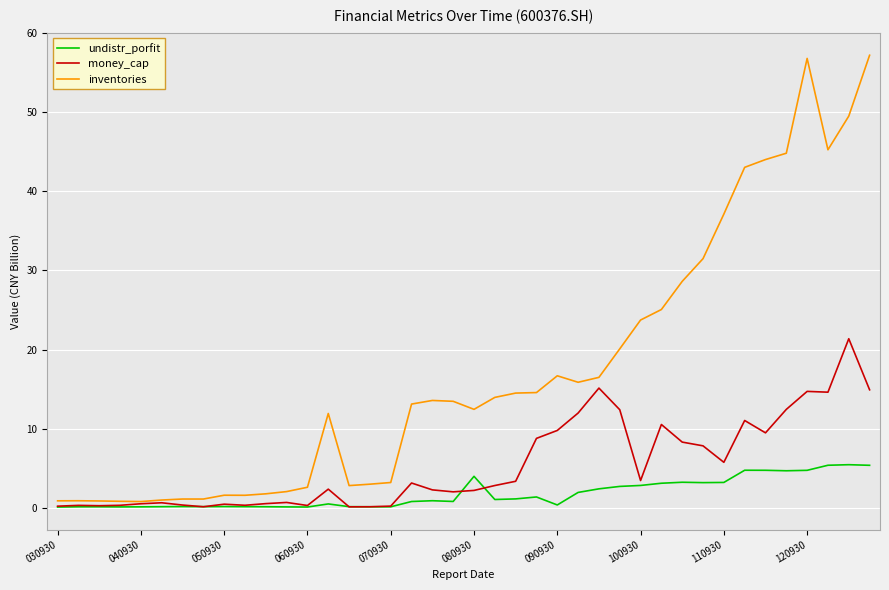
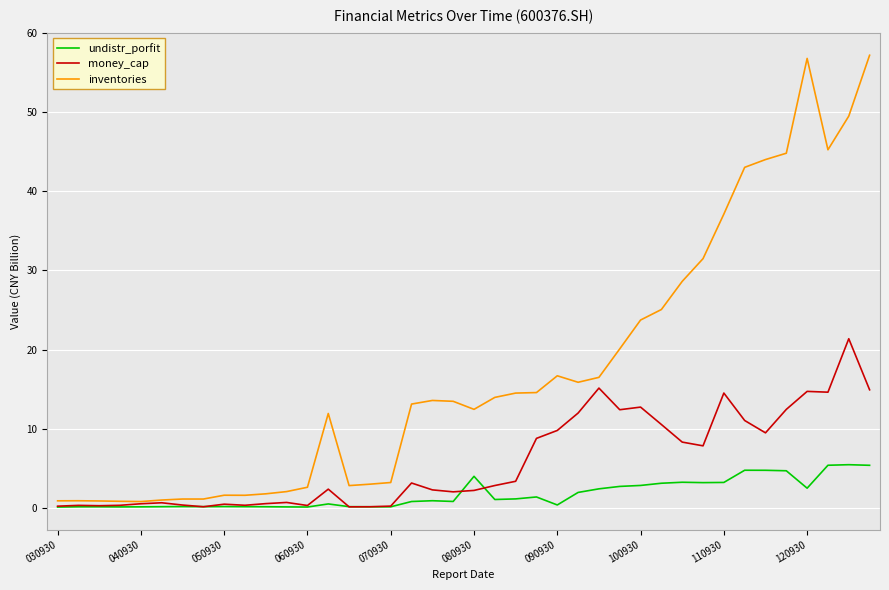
  {
    "undistr_porfit": {
      "040930": 0,
      "080930": 4,
      "090930": 0,
      "100930": 3,
      "110930": 3,
-     "120930": 5
+     "120930": 2
    },
    "money_cap": {
      "080930": 2,
      "090930": 10,
-     "100930": 3,
-     "110930": 6,
+     "100930": 13,
+     "110930": 14,
      "120930": 15
    },
    "inventories": {
      "030930": 1,
      "050930": 2,
      "060930": 3,
      "070930": 3,
      "080930": 12,
      "090930": 17,
      "100930": 24,
      "110930": 37,
      "120930": 57
    }
  }
